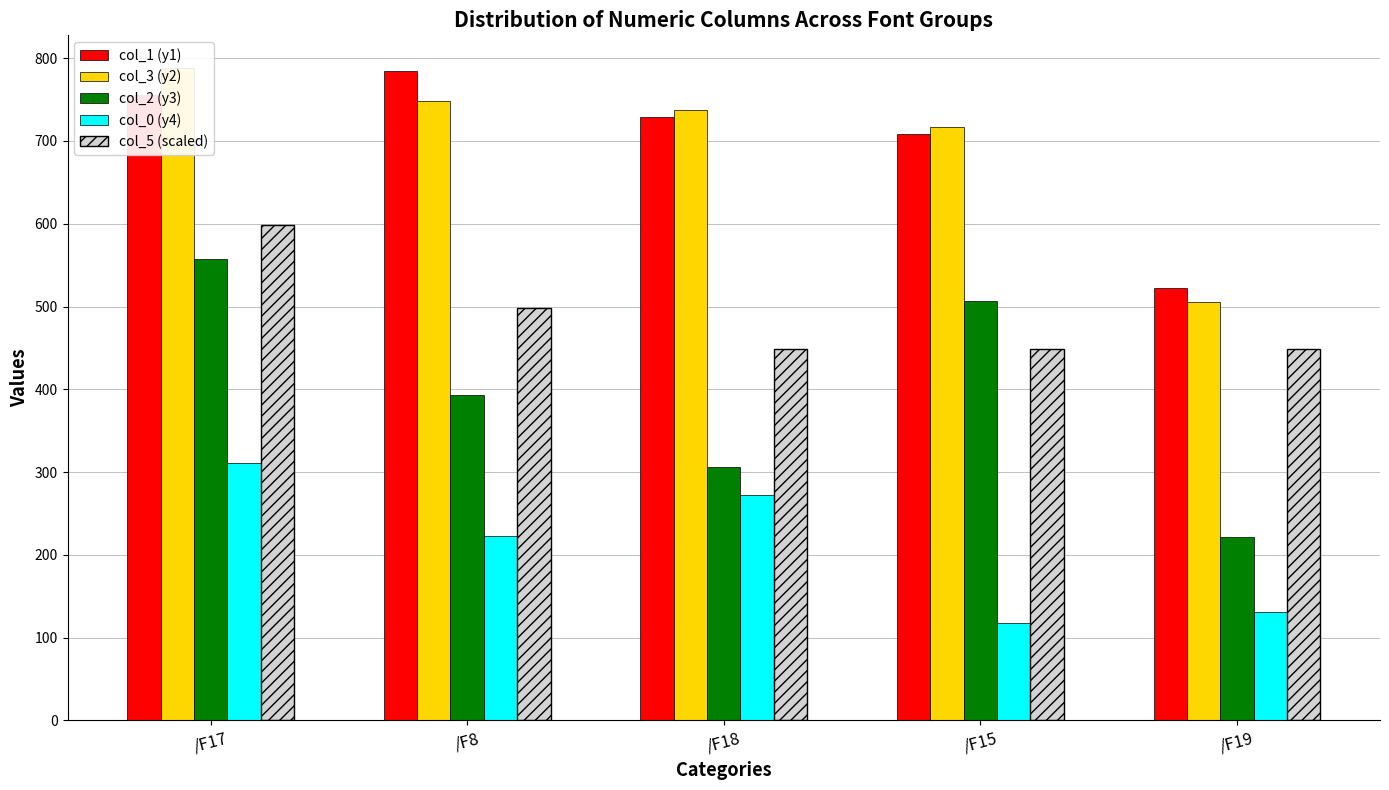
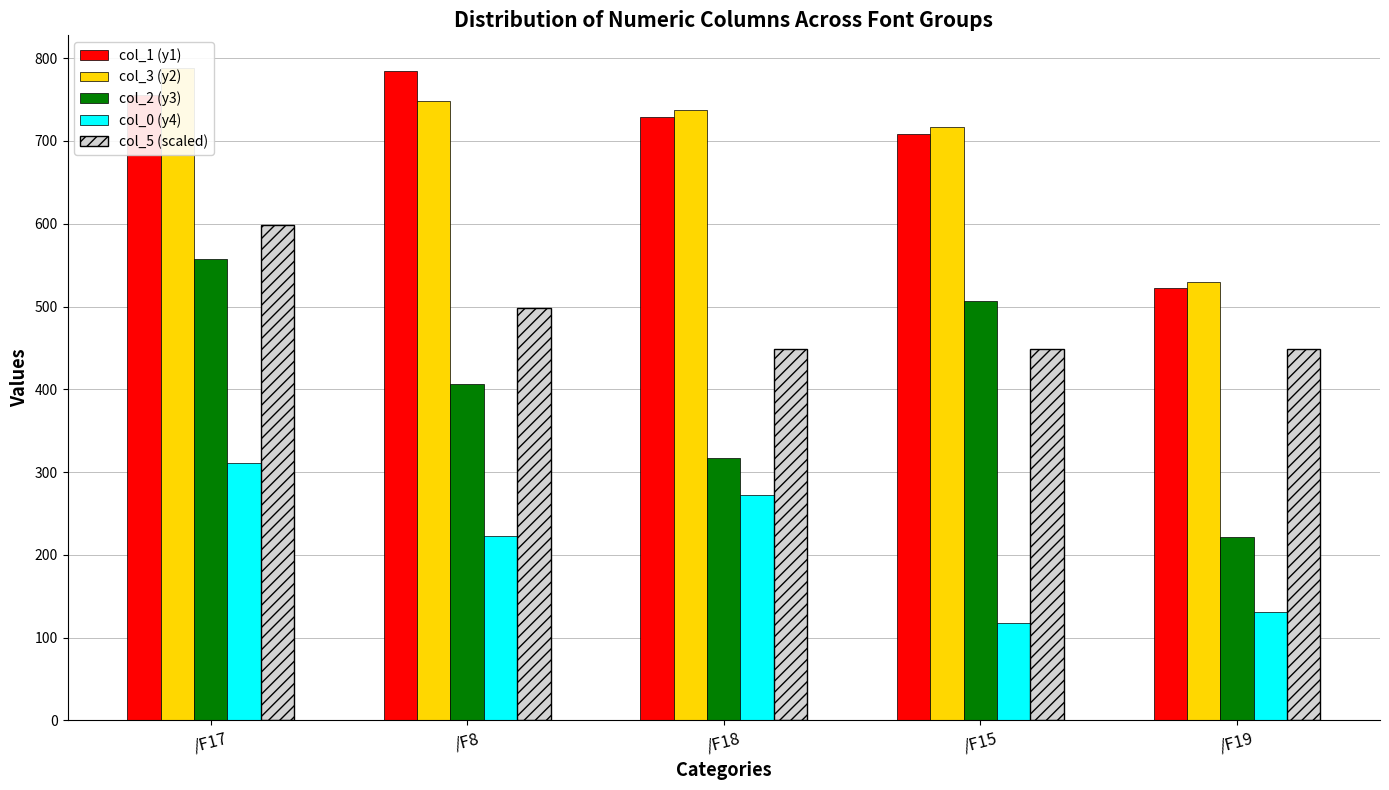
  {
    "col_1 (y1)": {
      "/F8": 780,
      "/F18": 730,
      "/F15": 710,
      "/F19": 520
    },
    "col_3 (y2)": {
      "/F8": 750,
      "/F18": 740,
      "/F15": 720,
-     "/F19": 510
+     "/F19": 530
    },
    "col_2 (y3)": {
      "/F17": 560,
-     "/F8": 390,
-     "/F18": 310,
+     "/F8": 410,
+     "/F18": 320,
      "/F15": 510,
      "/F19": 220
    },
    "col_0 (y4)": {
      "/F17": 310,
      "/F8": 220,
      "/F18": 270,
      "/F15": 120,
      "/F19": 130
    },
    "col_5 (scaled)": {
      "/F17": 600,
      "/F8": 500,
      "/F18": 450,
      "/F15": 450,
      "/F19": 450
    }
  }
